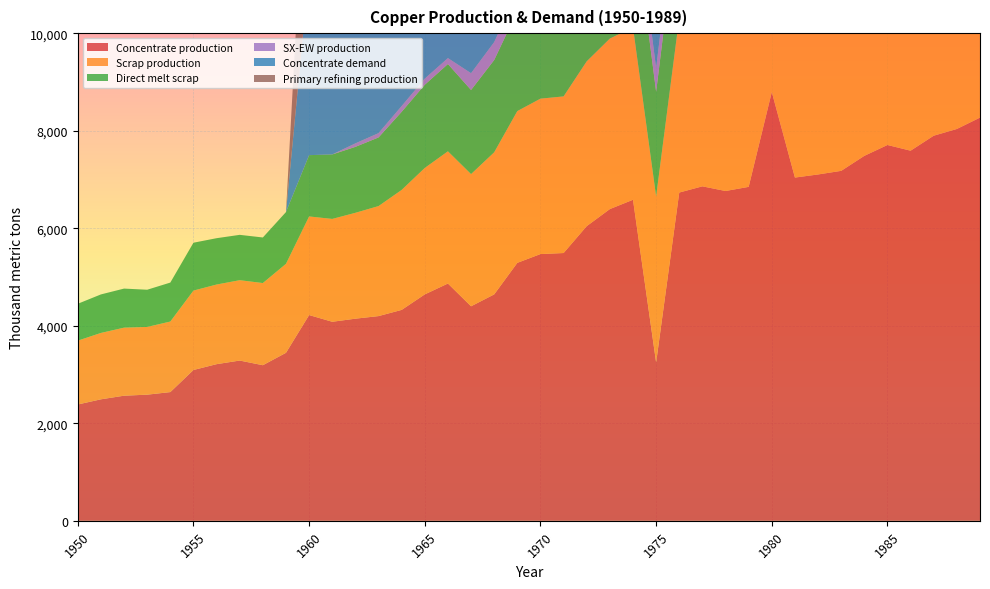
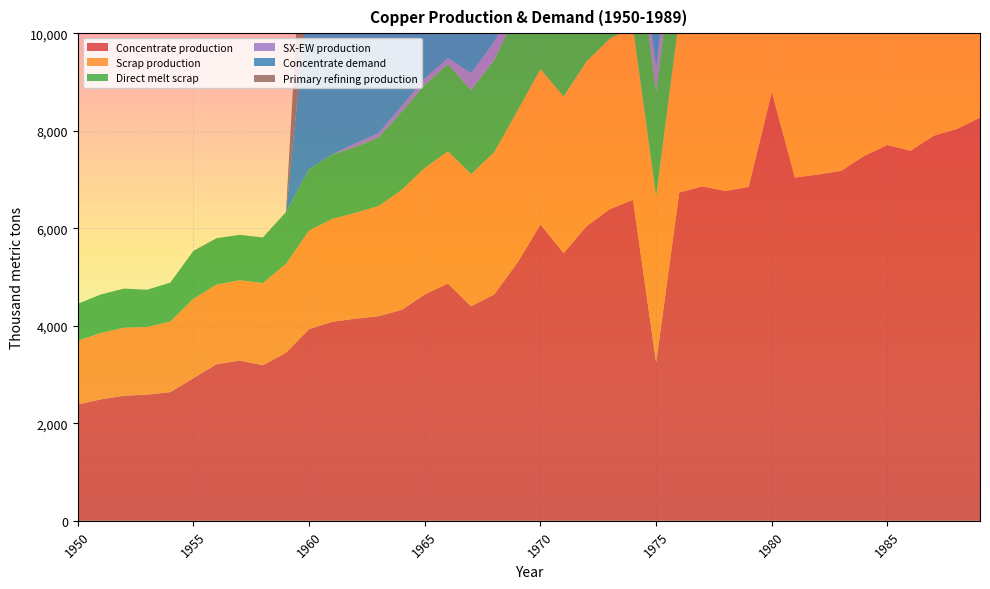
  {
    "Concentrate production": {
      "1950": "2,400",
-     "1955": "3,100",
-     "1960": "4,200",
-     "1970": "5,500",
+     "1955": "2,900",
+     "1960": "3,900",
+     "1970": "6,100",
      "1975": "3,200",
      "1980": "8,800"
    }
  }
